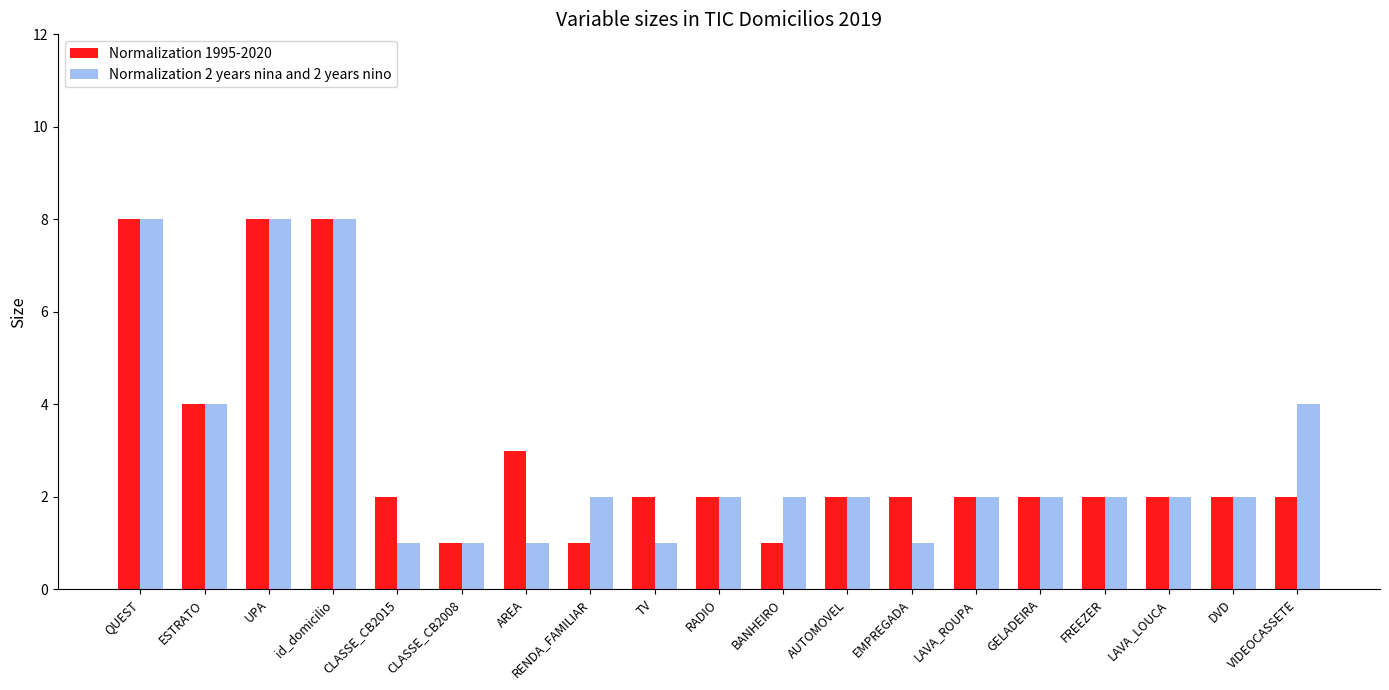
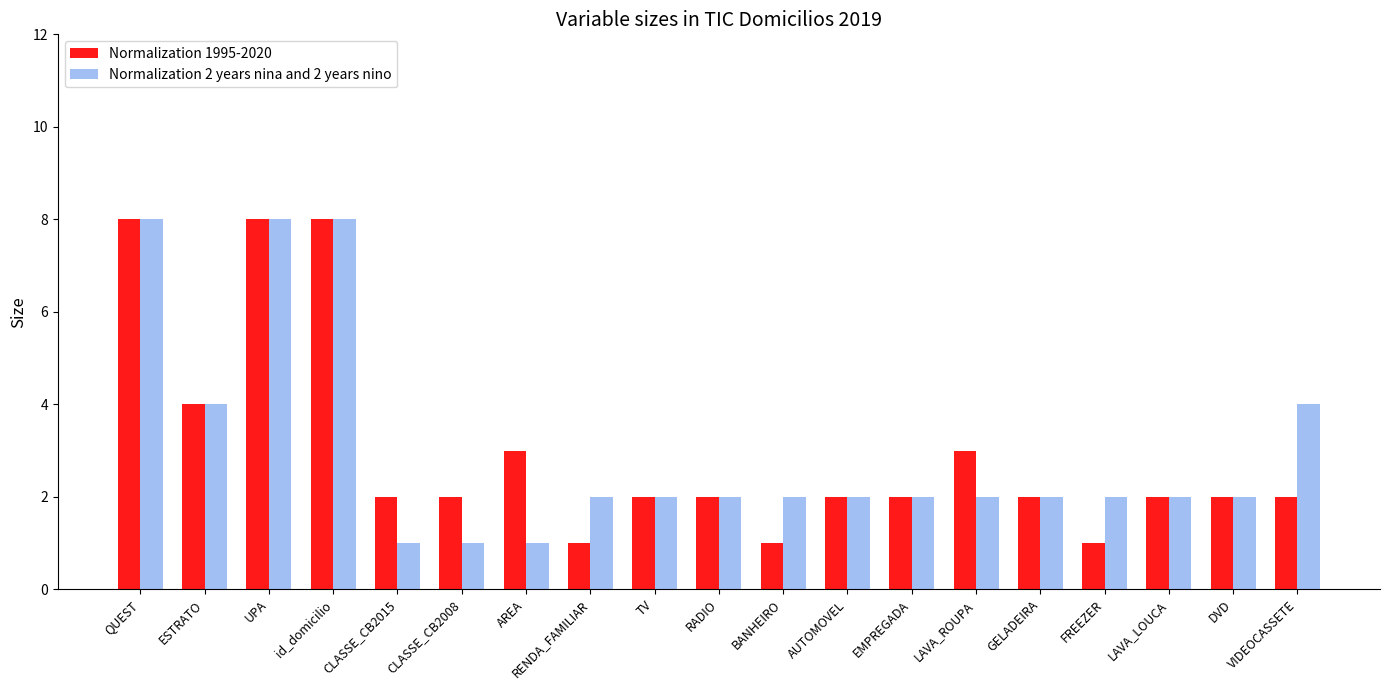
  {
    "Normalization 1995-2020": {
      "QUEST": 8,
      "ESTRATO": 4,
      "UPA": 8,
      "id_domicilio": 8,
      "CLASSE_CB2015": 2,
-     "CLASSE_CB2008": 1,
+     "CLASSE_CB2008": 2,
      "AREA": 3,
      "RENDA_FAMILIAR": 1,
      "TV": 2,
      "RADIO": 2,
      "BANHEIRO": 1,
      "AUTOMOVEL": 2,
      "EMPREGADA": 2,
-     "LAVA_ROUPA": 2,
+     "LAVA_ROUPA": 3,
      "GELADEIRA": 2,
-     "FREEZER": 2,
+     "FREEZER": 1,
      "LAVA_LOUCA": 2,
      "DVD": 2,
      "VIDEOCASSETE": 2
    },
    "Normalization 2 years nina and 2 years nino": {
      "QUEST": 8,
      "ESTRATO": 4,
      "UPA": 8,
      "id_domicilio": 8,
      "CLASSE_CB2015": 1,
      "CLASSE_CB2008": 1,
      "AREA": 1,
      "RENDA_FAMILIAR": 2,
-     "TV": 1,
+     "TV": 2,
      "RADIO": 2,
      "BANHEIRO": 2,
      "AUTOMOVEL": 2,
-     "EMPREGADA": 1,
+     "EMPREGADA": 2,
      "LAVA_ROUPA": 2,
      "GELADEIRA": 2,
      "FREEZER": 2,
      "LAVA_LOUCA": 2,
      "DVD": 2,
      "VIDEOCASSETE": 4
    }
  }
